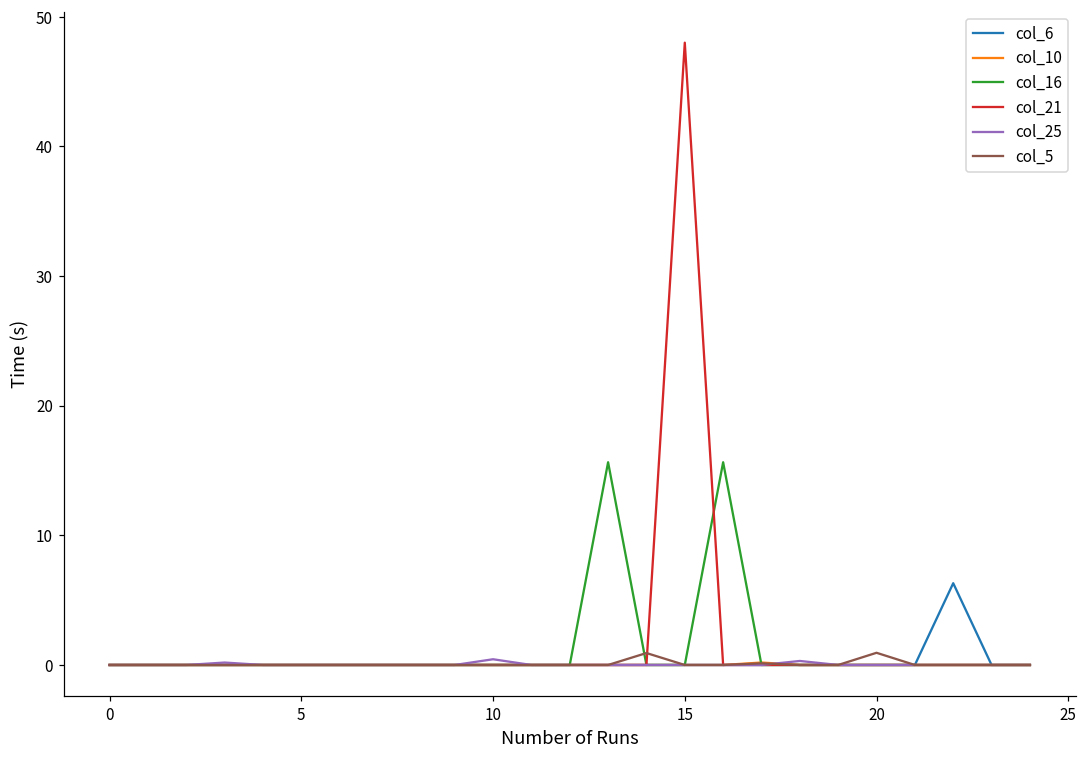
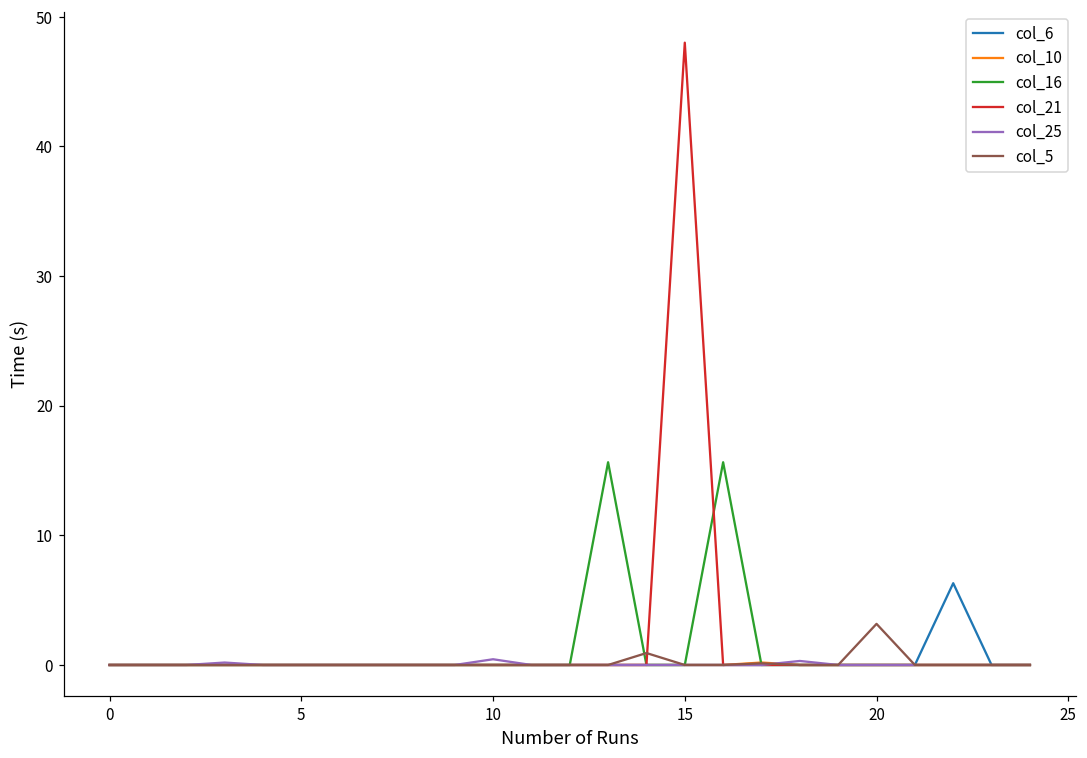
  {
    "col_21": {
      "15": 48.0
    },
    "col_25": {
      "10": 0.4
    },
    "col_5": {
-     "20": 0.9
+     "20": 3.2
    }
  }
